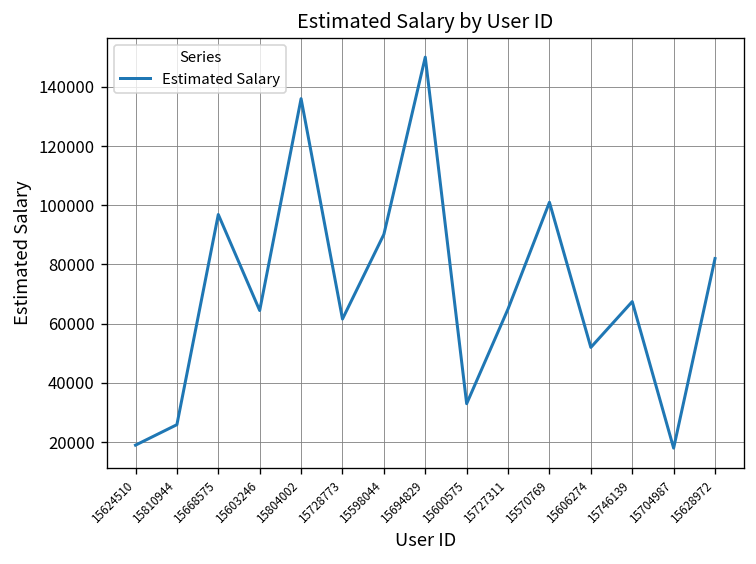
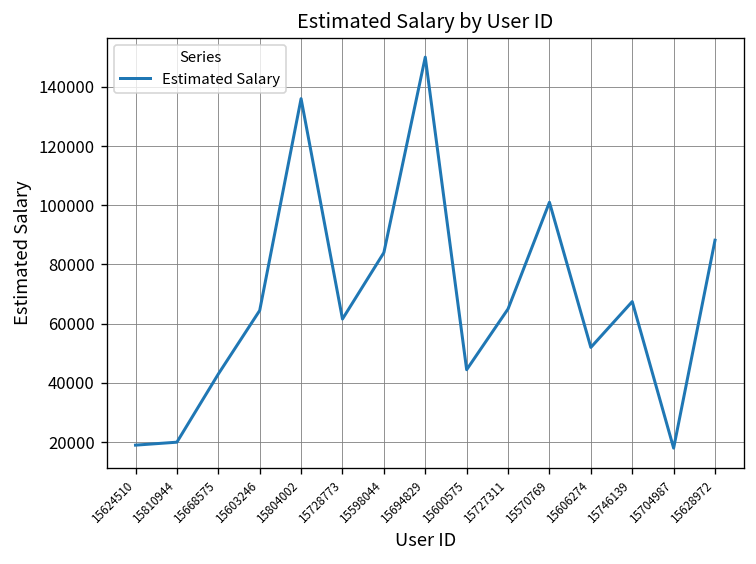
  {
    "15624510": 19000,
-   "15810944": 26000,
-   "15668575": 97000,
+   "15810944": 20000,
+   "15668575": 43000,
    "15603246": 64000,
    "15804002": 136000,
    "15728773": 62000,
-   "15598044": 90000,
+   "15598044": 84000,
    "15694829": 150000,
-   "15600575": 33000,
+   "15600575": 44000,
    "15727311": 65000,
    "15570769": 101000,
    "15606274": 52000,
    "15746139": 67000,
    "15704987": 18000,
-   "15628972": 82000
+   "15628972": 88000
  }
